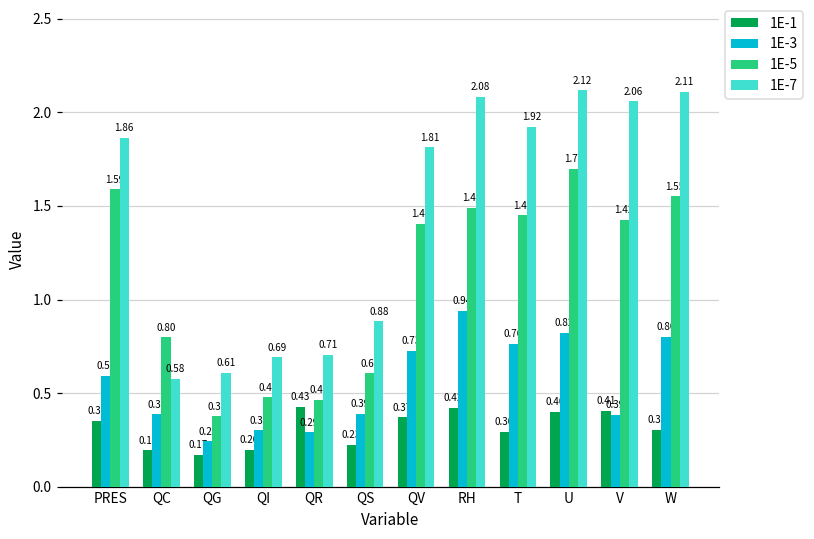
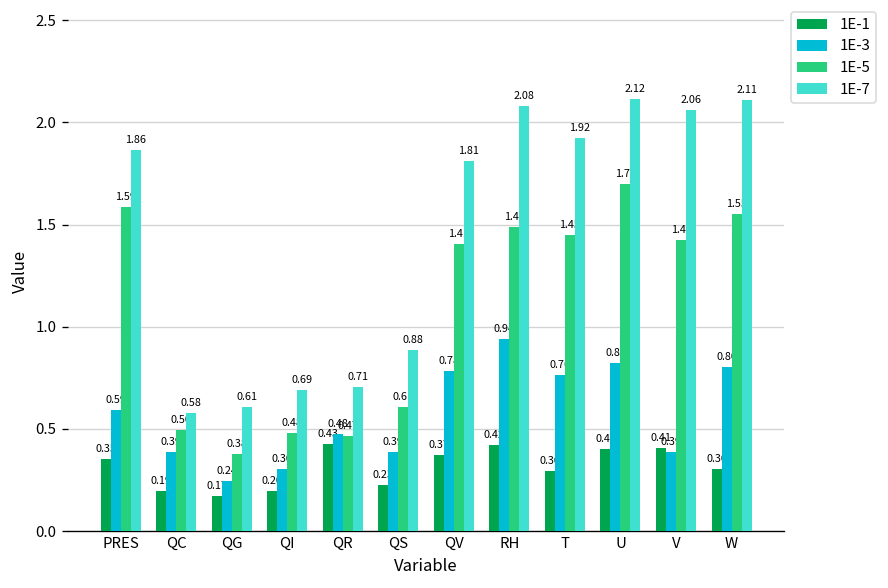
  {
    "1E-1": {
      "PRES": 0.35,
      "QC": 0.19,
      "QG": 0.17,
      "QI": 0.20,
      "QR": 0.43,
      "QS": 0.23,
      "QV": 0.37,
      "RH": 0.42,
      "T": 0.30,
      "U": 0.40,
      "W": 0.30
    },
    "1E-3": {
      "PRES": 0.59,
      "QC": 0.39,
      "QG": 0.24,
      "QI": 0.30,
-     "QR": 0.29,
+     "QR": 0.48,
      "QS": 0.39,
-     "QV": 0.73,
+     "QV": 0.78,
      "RH": 0.94,
      "T": 0.76,
      "U": 0.82,
      "W": 0.80
    },
    "1E-5": {
      "PRES": 1.59,
-     "QC": 0.80,
+     "QC": 0.50,
      "QG": 0.38,
      "QI": 0.48,
      "QR": 0.47,
      "QS": 0.61,
      "QV": 1.41,
      "RH": 1.49,
      "T": 1.45,
      "U": 1.70,
      "V": 1.42,
      "W": 1.55
    },
    "1E-7": {
      "PRES": 1.86,
      "QC": 0.58,
      "QG": 0.61,
      "QI": 0.69,
      "QR": 0.71,
      "QS": 0.88,
      "QV": 1.81,
      "RH": 2.08,
      "T": 1.92,
      "U": 2.12,
      "V": 2.06,
      "W": 2.11
    }
  }
